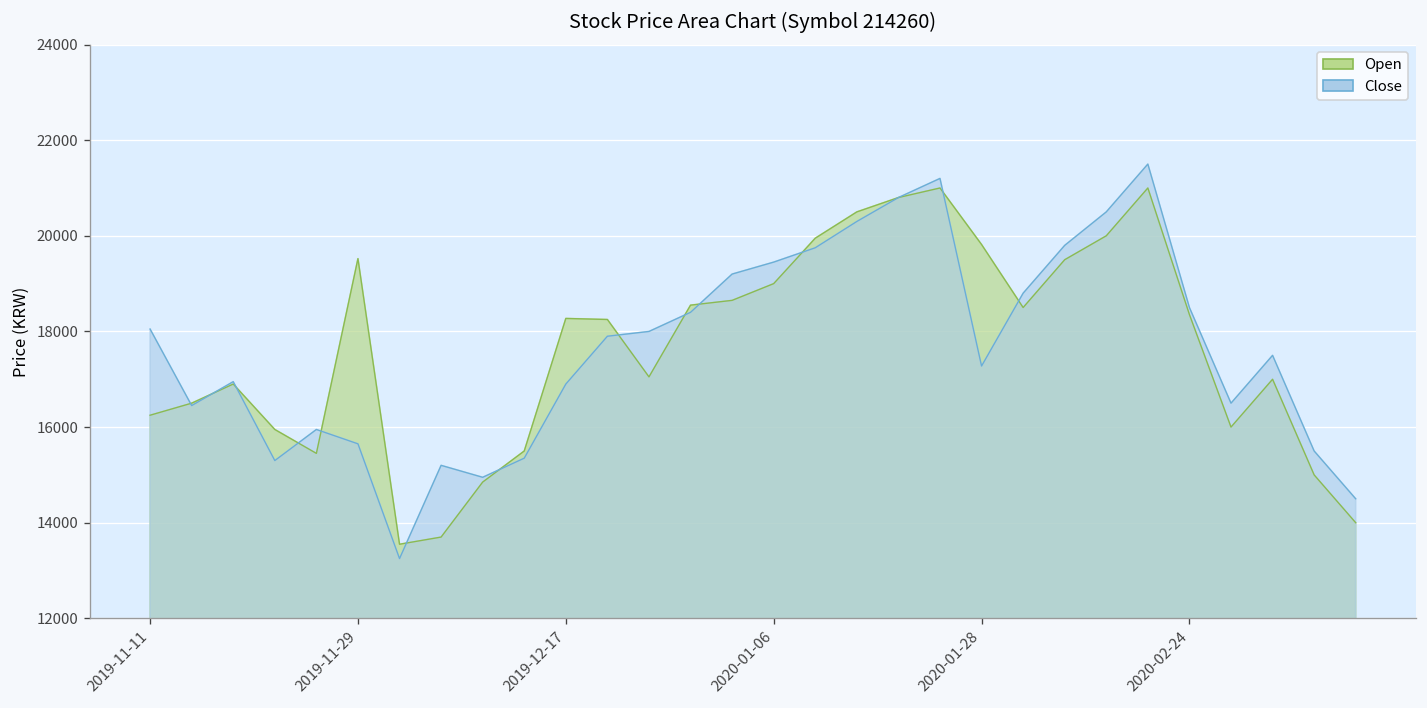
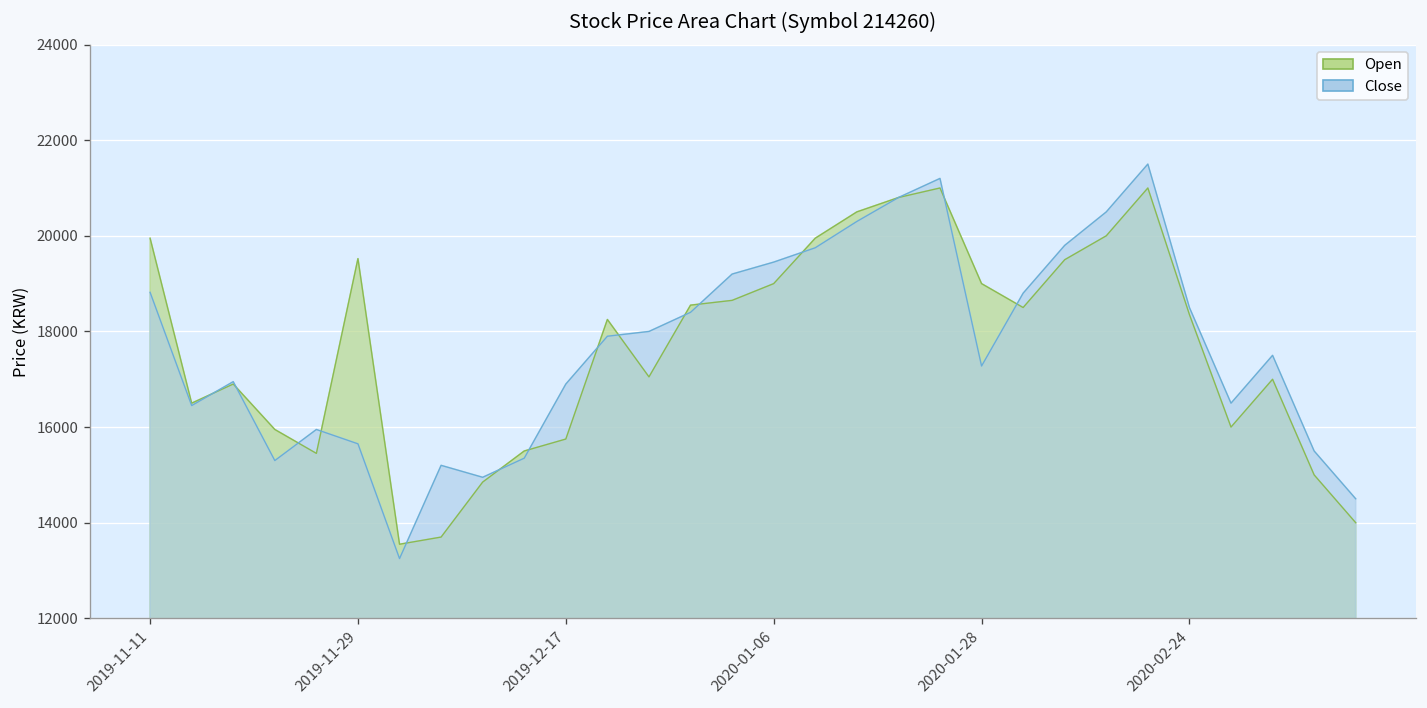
  {
    "Open": {
-     "2019-11-11": 16200,
+     "2019-11-11": 20000,
      "2019-11-29": 19500,
-     "2019-12-17": 18300,
+     "2019-12-17": 15800,
      "2020-01-06": 19000,
-     "2020-01-28": 19800,
+     "2020-01-28": 19000,
      "2020-02-24": 18400
    },
    "Close": {
-     "2019-11-11": 18100,
+     "2019-11-11": 18800,
      "2019-11-29": 15700,
      "2019-12-17": 16900,
      "2020-01-06": 19500,
      "2020-01-28": 17300,
      "2020-02-24": 18500
    }
  }
